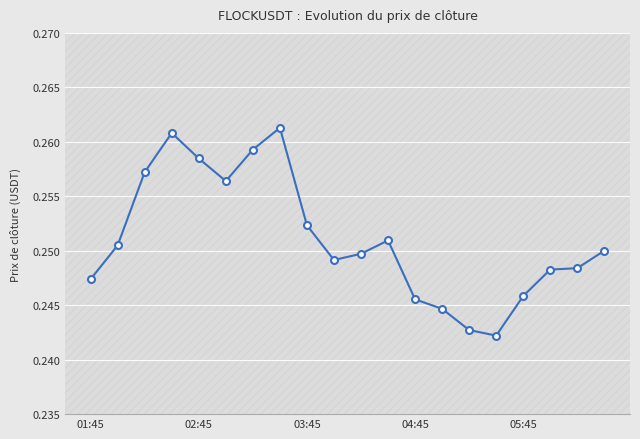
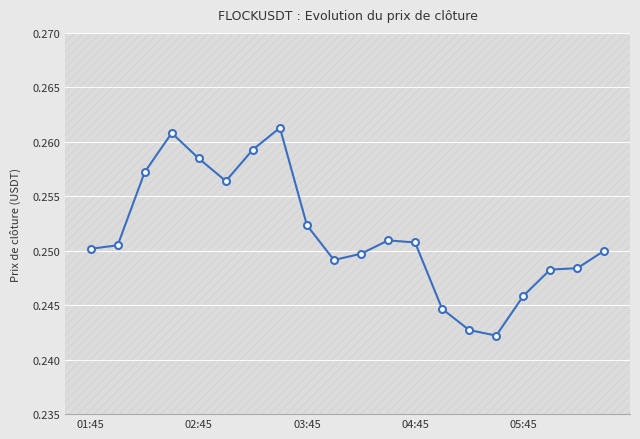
  {
-   "01:45": 0.2474,
+   "01:45": 0.2502,
    "02:45": 0.2585,
    "03:45": 0.2523,
-   "04:45": 0.2455,
+   "04:45": 0.2508,
    "05:45": 0.2458
  }
